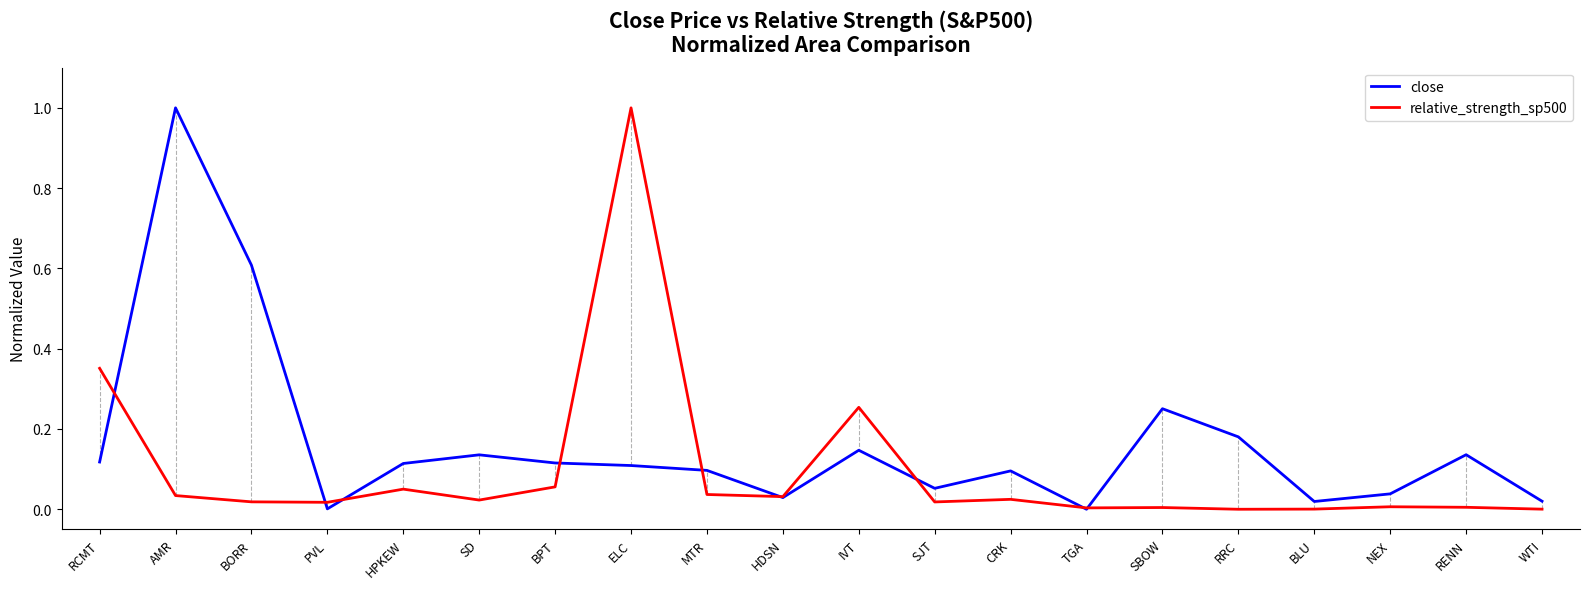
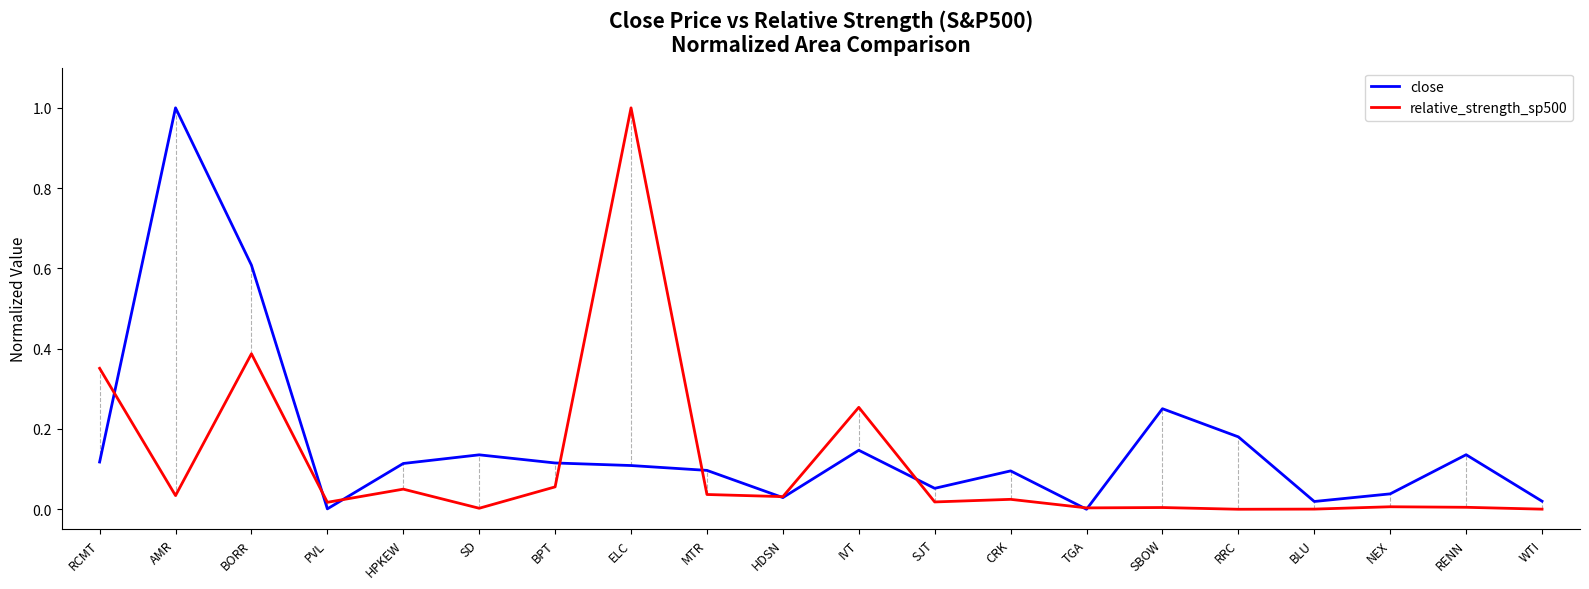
  {
    "relative_strength_sp500": {
-     "BORR": 0.02,
-     "SD": 0.02
+     "BORR": 0.39,
+     "SD": 0.00
    }
  }
